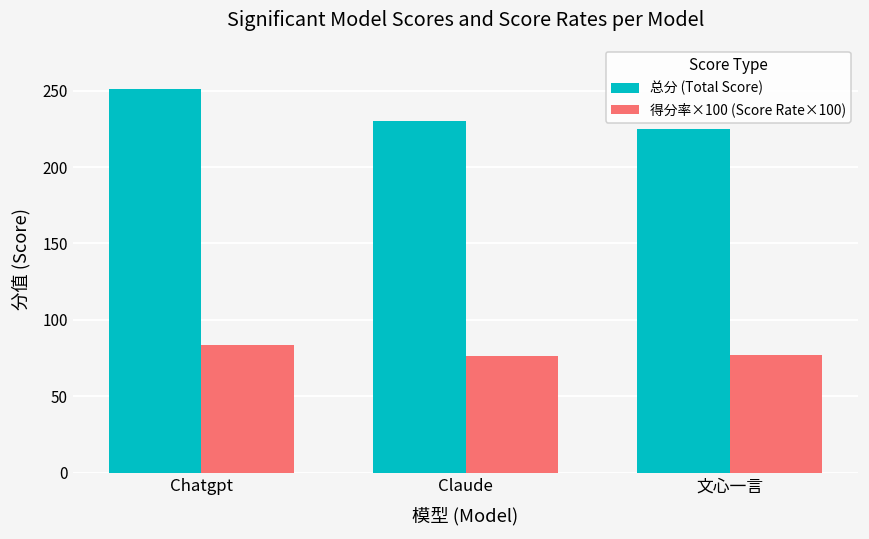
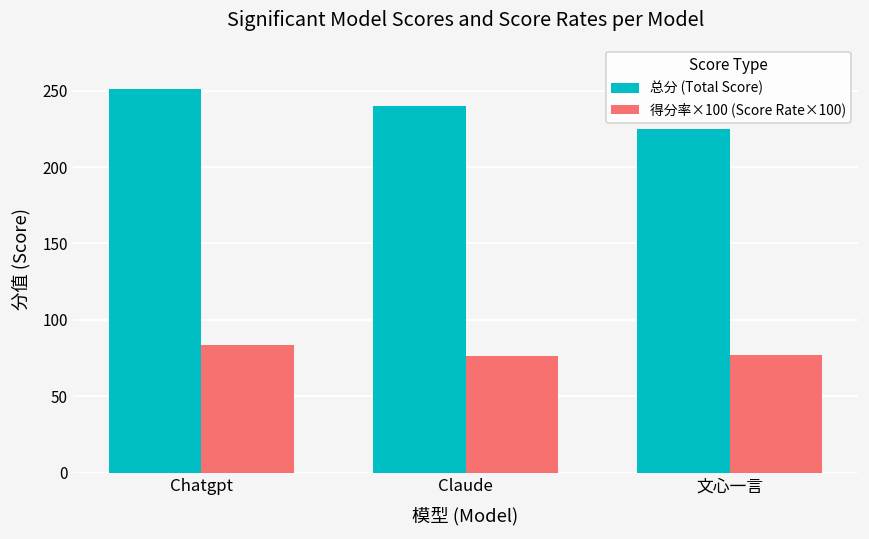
  {
    "总分 (Total Score)": {
      "Chatgpt": 251,
-     "Claude": 230,
+     "Claude": 240,
      "文心一言": 225
    },
    "得分率×100 (Score Rate×100)": {
      "Chatgpt": 84,
      "Claude": 77,
      "文心一言": 77
    }
  }
